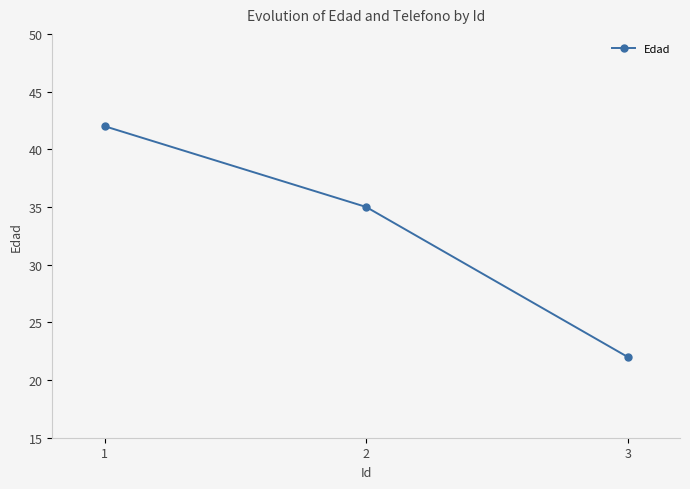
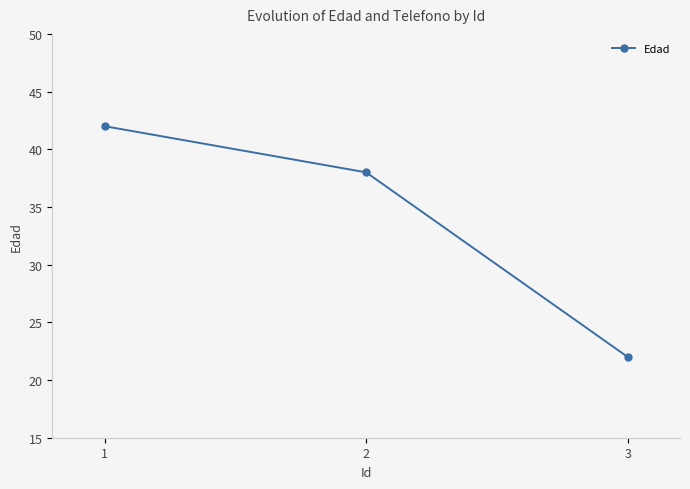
  {
    "1": 42,
-   "2": 35,
+   "2": 38,
    "3": 22
  }
